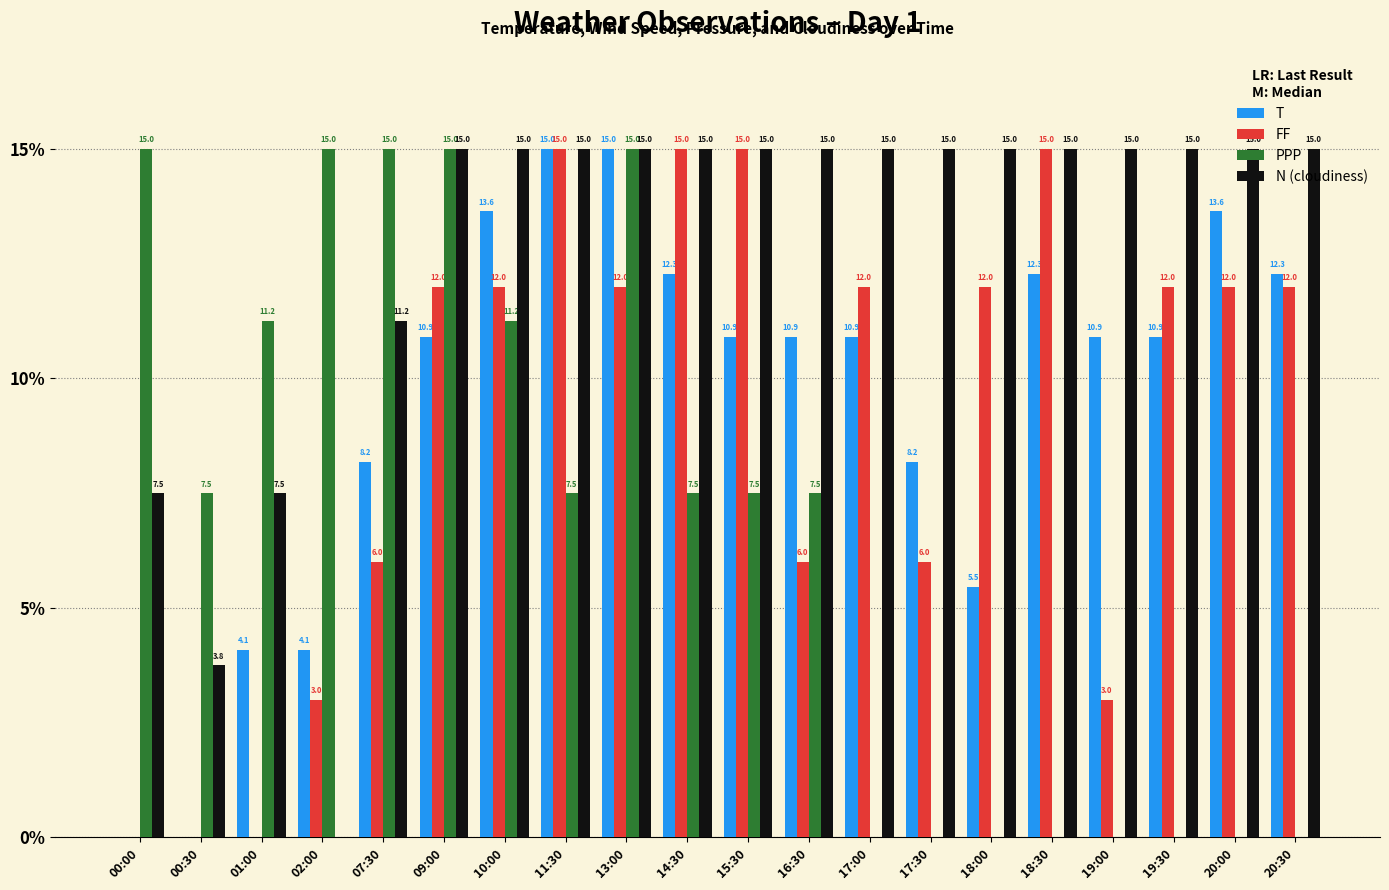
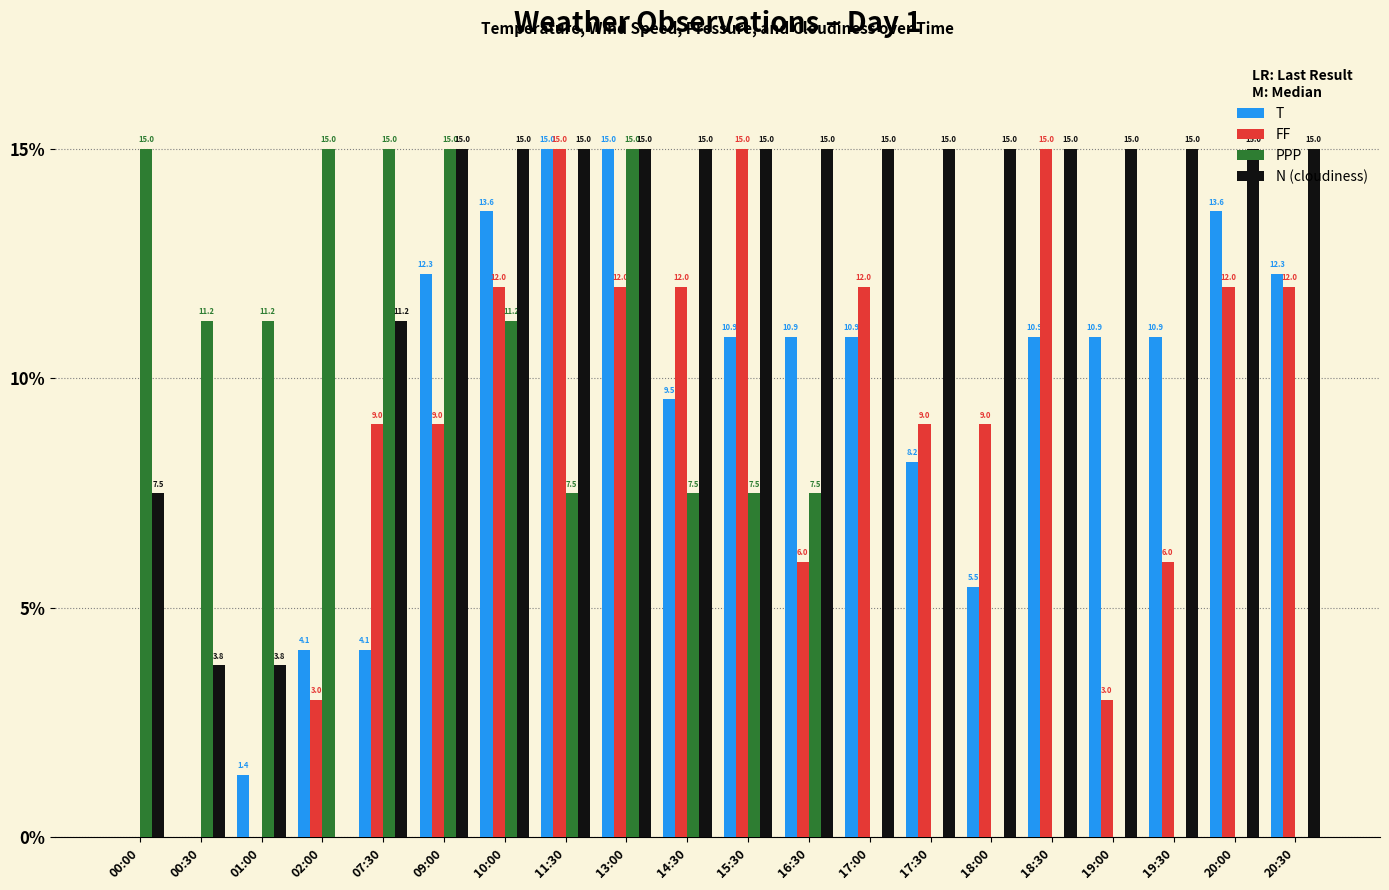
  {
    "T": {
-     "01:00": 4.1,
+     "01:00": 1.4,
      "02:00": 4.1,
-     "07:30": 8.2,
-     "09:00": 10.9,
+     "07:30": 4.1,
+     "09:00": 12.3,
      "10:00": 13.6,
      "13:00": 15.0,
-     "14:30": 12.3,
+     "14:30": 9.5,
      "15:30": 10.9,
      "16:30": 10.9,
      "17:00": 10.9,
      "17:30": 8.2,
      "18:00": 5.5,
-     "18:30": 12.3,
+     "18:30": 10.9,
      "19:00": 10.9,
      "19:30": 10.9,
      "20:00": 13.6,
      "20:30": 12.3
    },
    "FF": {
      "02:00": 3.0,
-     "07:30": 6.0,
-     "09:00": 12.0,
+     "07:30": 9.0,
+     "09:00": 9.0,
      "10:00": 12.0,
      "13:00": 12.0,
-     "14:30": 15.0,
+     "14:30": 12.0,
      "15:30": 15.0,
      "16:30": 6.0,
      "17:00": 12.0,
-     "17:30": 6.0,
-     "18:00": 12.0,
+     "17:30": 9.0,
+     "18:00": 9.0,
      "18:30": 15.0,
      "19:00": 3.0,
-     "19:30": 12.0,
+     "19:30": 6.0,
      "20:00": 12.0,
      "20:30": 12.0
    },
    "PPP": {
      "00:00": 15.0,
-     "00:30": 7.5,
+     "00:30": 11.2,
      "01:00": 11.2,
      "02:00": 15.0,
      "07:30": 15.0,
      "10:00": 11.2,
      "11:30": 7.5,
      "14:30": 7.5,
      "15:30": 7.5,
      "16:30": 7.5
    },
    "N (cloudiness)": {
      "00:00": 7.5,
      "00:30": 3.8,
-     "01:00": 7.5,
+     "01:00": 3.8,
      "07:30": 11.2,
      "10:00": 15.0,
      "11:30": 15.0,
      "14:30": 15.0,
      "15:30": 15.0,
      "16:30": 15.0,
      "17:00": 15.0,
      "17:30": 15.0,
      "18:00": 15.0,
      "18:30": 15.0,
      "19:00": 15.0,
      "19:30": 15.0,
      "20:00": 15.0,
      "20:30": 15.0
    }
  }
